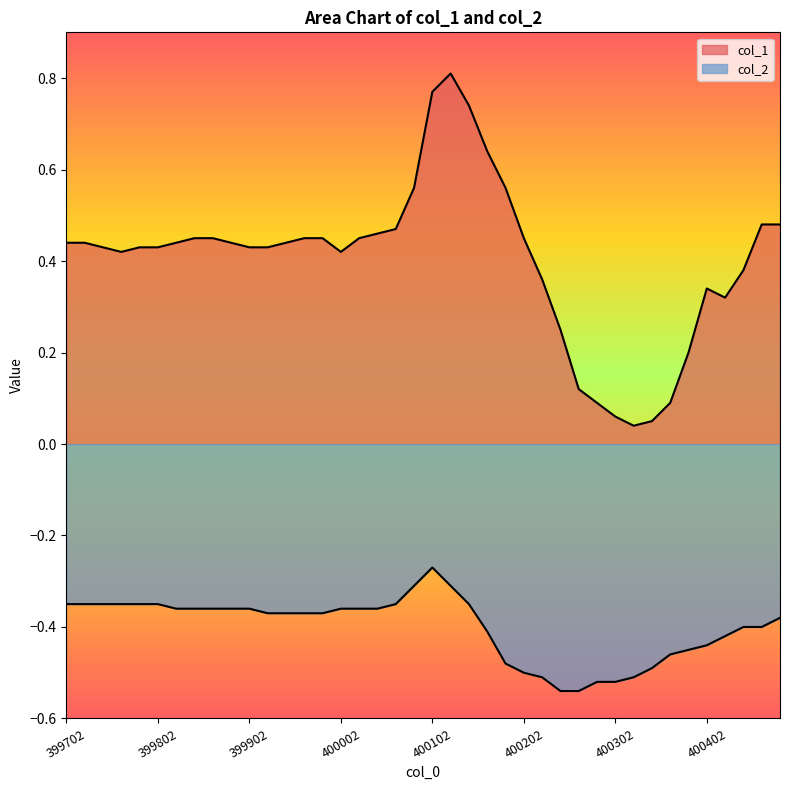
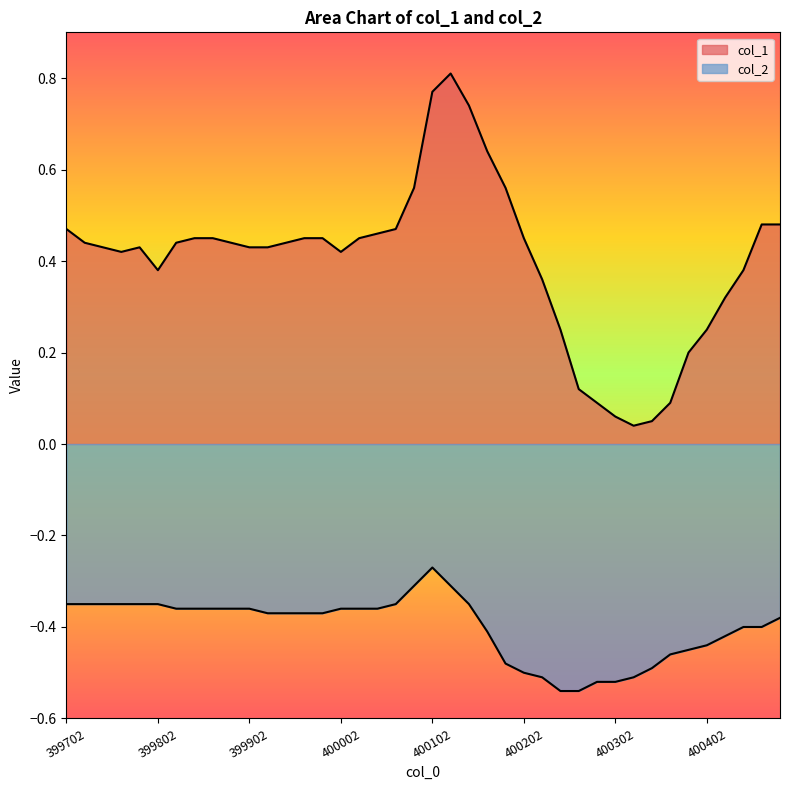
  {
    "col_1": {
-     "399702": 0.44,
-     "399802": 0.43,
+     "399702": 0.47,
+     "399802": 0.38,
      "399902": 0.43,
      "400002": 0.42,
      "400102": 0.77,
      "400202": 0.45,
      "400302": 0.06,
-     "400402": 0.34
+     "400402": 0.25
    }
  }
